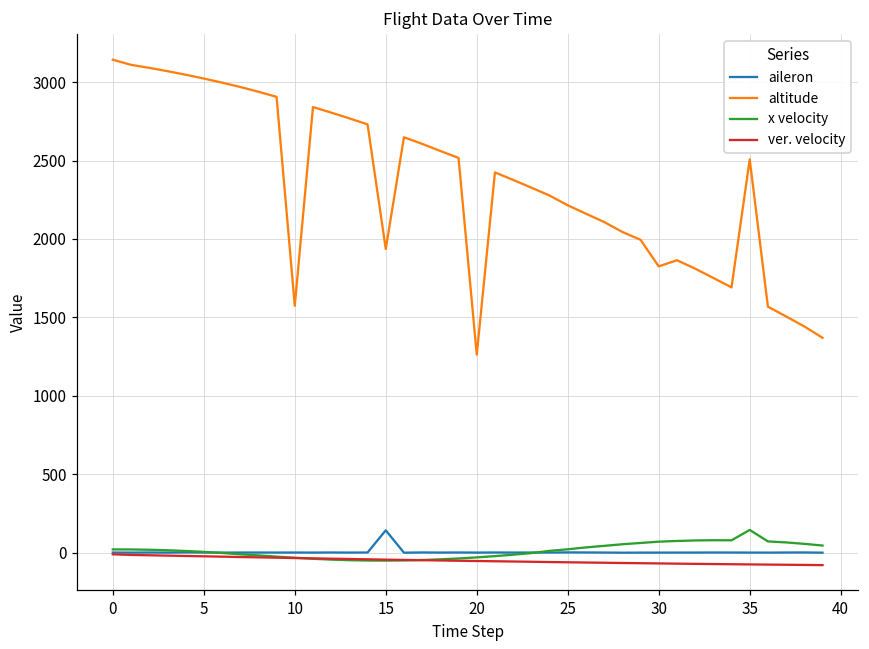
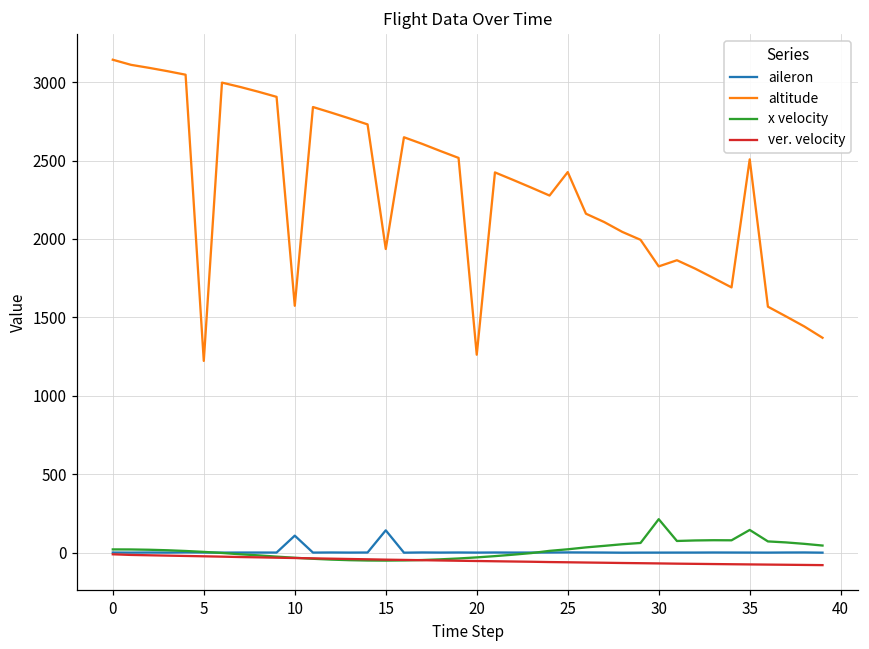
  {
    "aileron": {
-     "10": 0,
+     "10": 110,
      "15": 140,
      "20": 0,
      "25": 0,
      "30": 0,
      "35": 0
    },
    "altitude": {
      "0": 3140,
-     "5": 3020,
+     "5": 1220,
      "10": 1570,
      "15": 1940,
      "20": 1260,
-     "25": 2210,
+     "25": 2430,
      "30": 1820,
      "35": 2510
    },
    "x velocity": {
      "0": 20,
      "20": -30,
      "25": 20,
-     "30": 70,
+     "30": 210,
      "35": 140
    },
    "ver. velocity": {
      "5": -20,
      "20": -50,
      "25": -60,
      "30": -70,
      "35": -80
    }
  }
